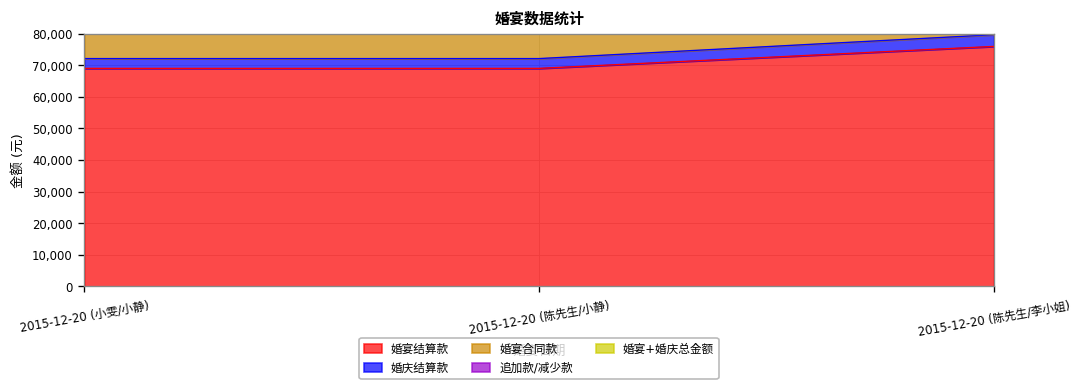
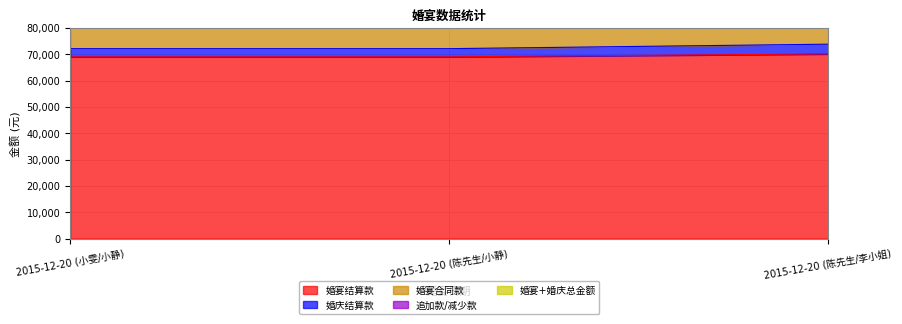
  {
    "婚宴结算款": {
      "2015-12-20 (小雯/小静)": "69,000",
      "2015-12-20 (陈先生/小静)": "69,000",
-     "2015-12-20 (陈先生/李小姐)": "76,000"
+     "2015-12-20 (陈先生/李小姐)": "70,000"
    },
    "婚庆结算款": {
      "2015-12-20 (小雯/小静)": "3,000",
      "2015-12-20 (陈先生/小静)": "3,000",
      "2015-12-20 (陈先生/李小姐)": "4,000"
    }
  }
